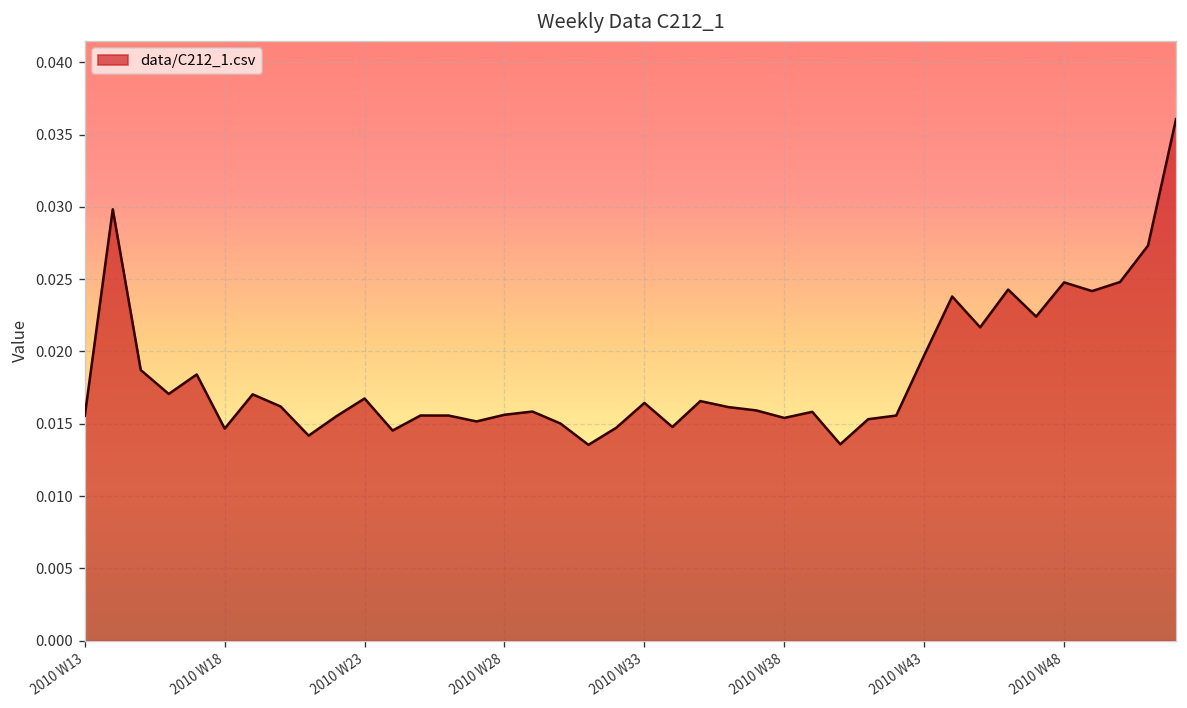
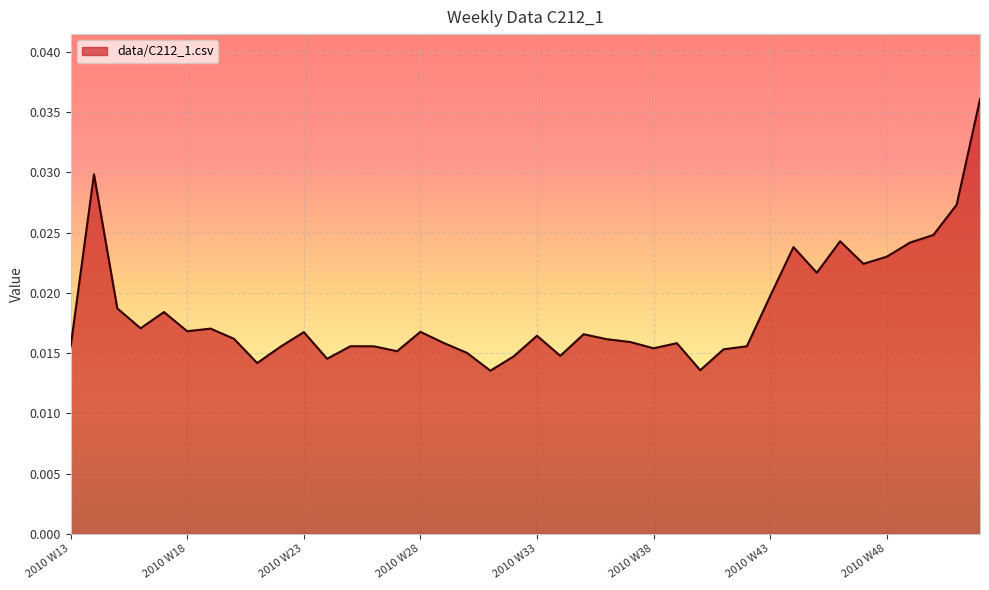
  {
    "2010 W13": 0.0156,
-   "2010 W18": 0.0147,
+   "2010 W18": 0.0168,
    "2010 W23": 0.0167,
-   "2010 W28": 0.0156,
+   "2010 W28": 0.0168,
    "2010 W33": 0.0164,
    "2010 W38": 0.0154,
    "2010 W43": 0.0197,
-   "2010 W48": 0.0248
+   "2010 W48": 0.0230
  }
